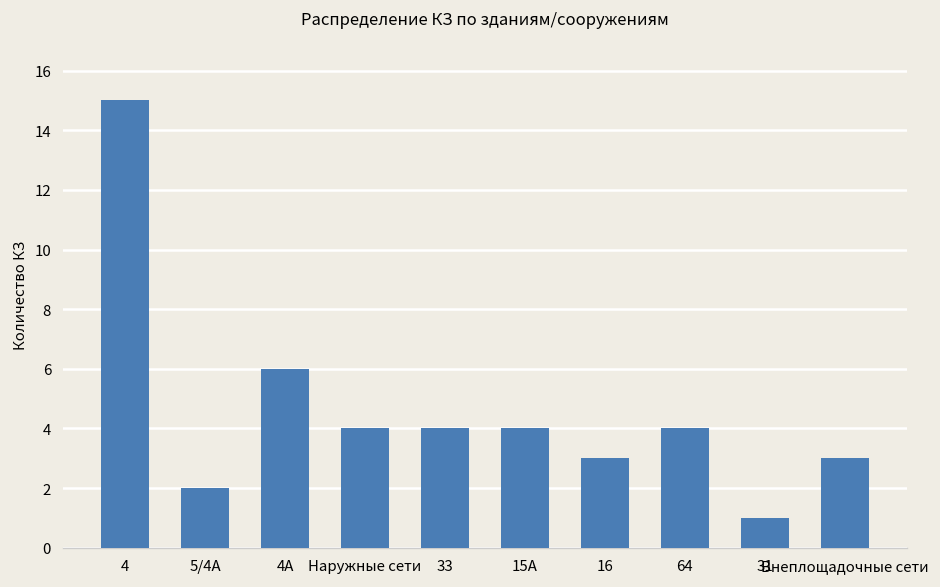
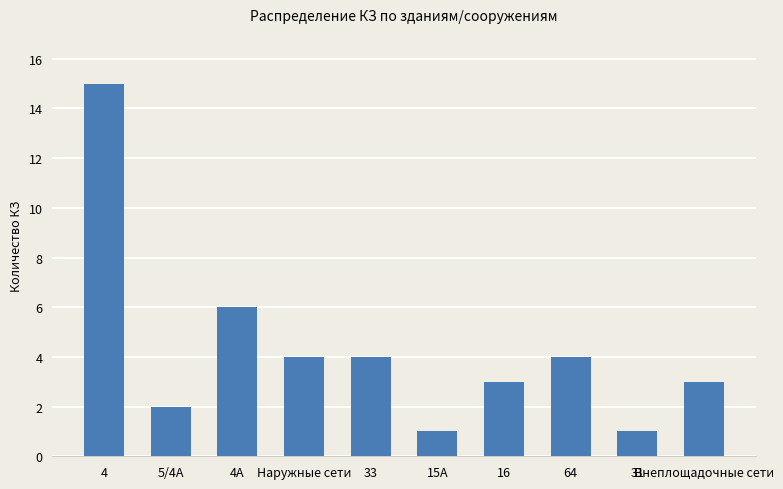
  {
    "4": 15,
    "5/4А": 2,
    "4А": 6,
    "Наружные сети": 4,
    "33": 4,
-   "15А": 4,
+   "15А": 1,
    "16": 3,
    "64": 4,
    "Внеплощадочные сети": 3
  }
